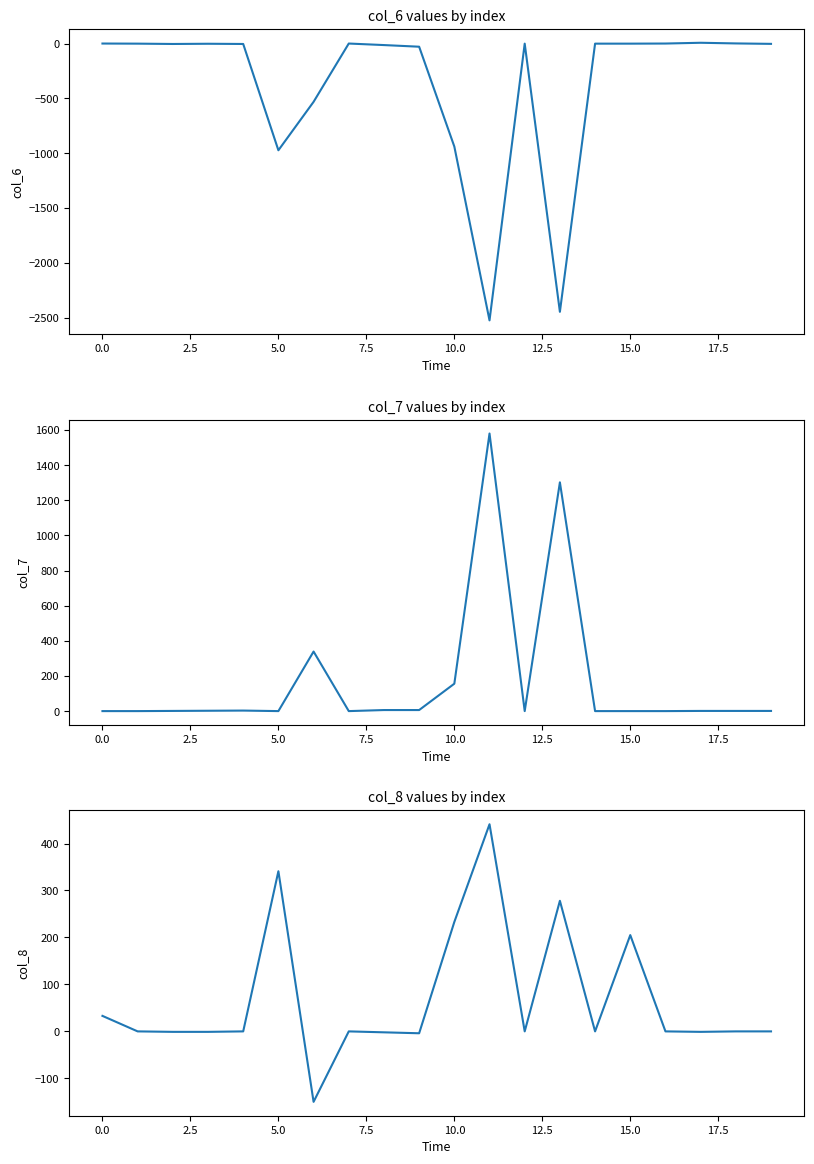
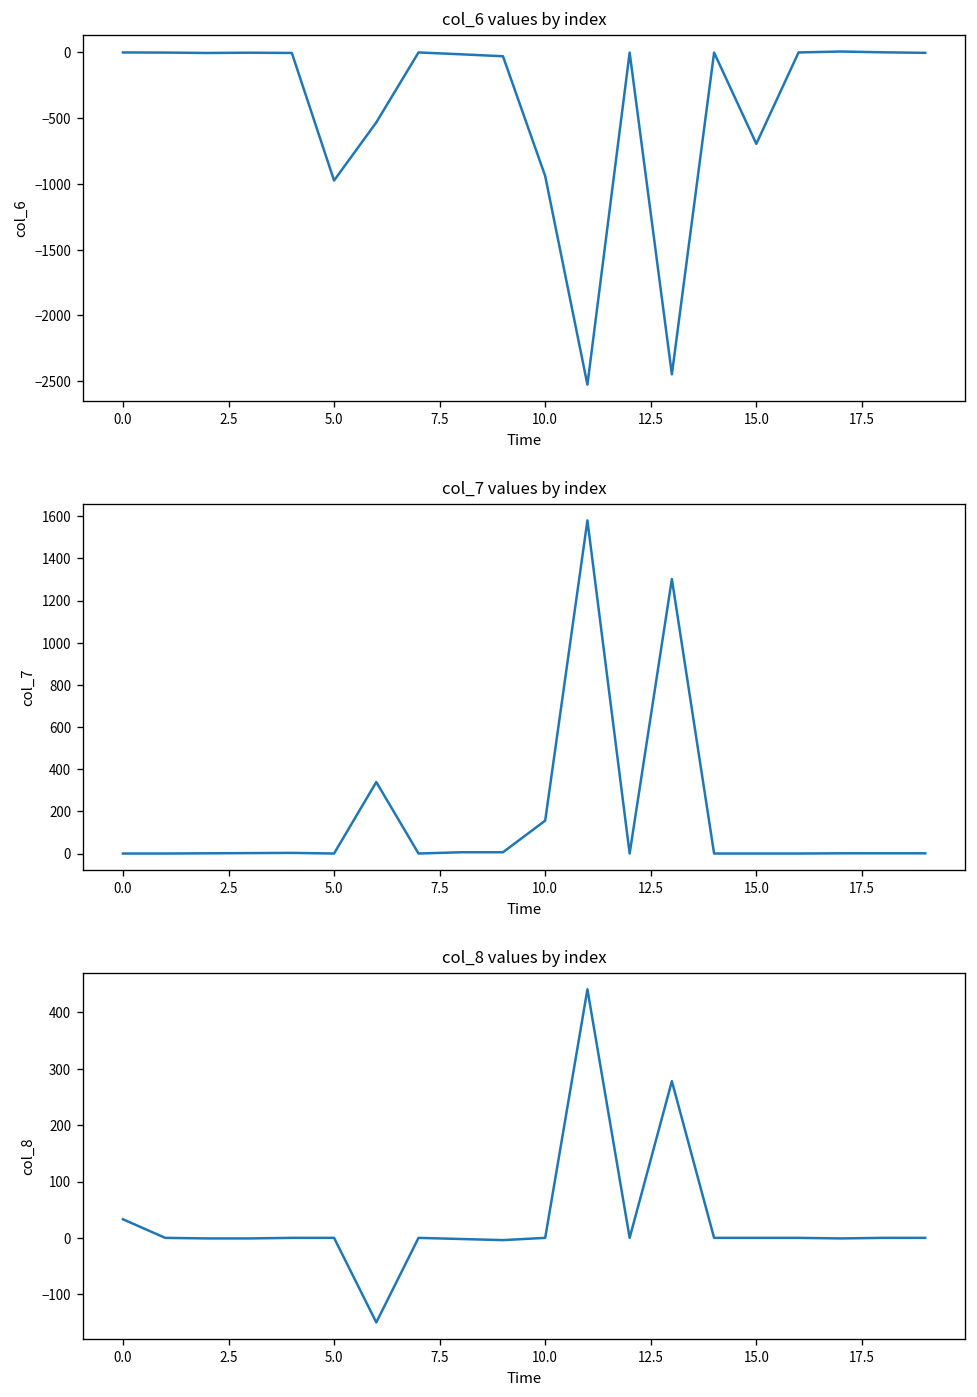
  {
    "col_6 values by index": {
      "0.0": 0,
      "5.0": -970,
      "10.0": -940,
-     "15.0": 0
+     "15.0": -700
    },
    "col_7 values by index": {
      "0.0": 0,
      "5.0": 0,
      "10.0": 160,
      "15.0": 0
    },
    "col_8 values by index": {
      "0.0": 30,
-     "5.0": 340,
-     "10.0": 230,
-     "15.0": 210
+     "5.0": 0,
+     "10.0": 0,
+     "15.0": 0
    }
  }
